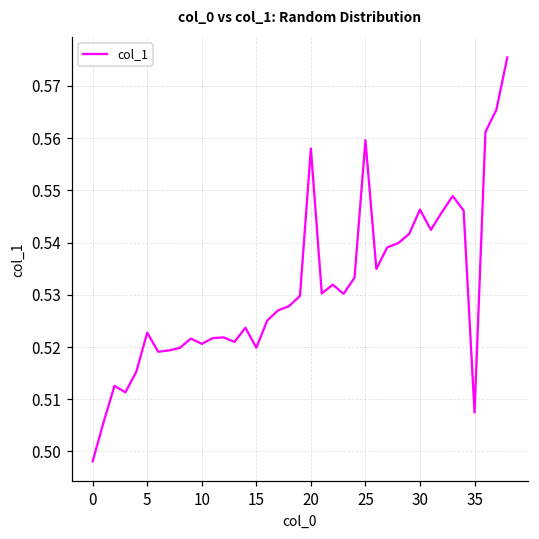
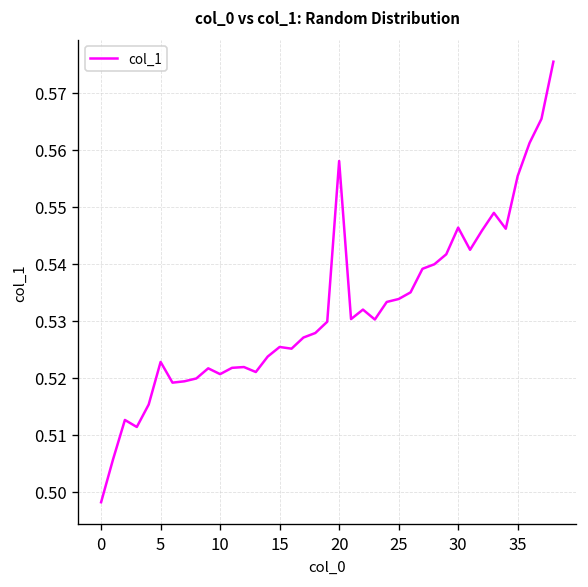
  {
    "0": 0.498,
    "5": 0.523,
    "10": 0.521,
-   "15": 0.520,
+   "15": 0.525,
    "20": 0.558,
-   "25": 0.560,
+   "25": 0.534,
    "30": 0.546,
-   "35": 0.507
+   "35": 0.555
  }
